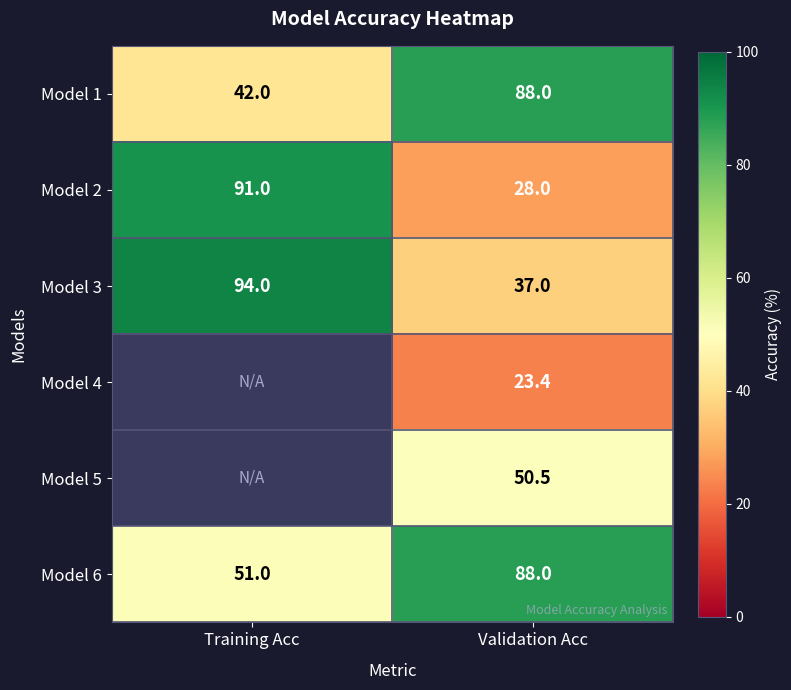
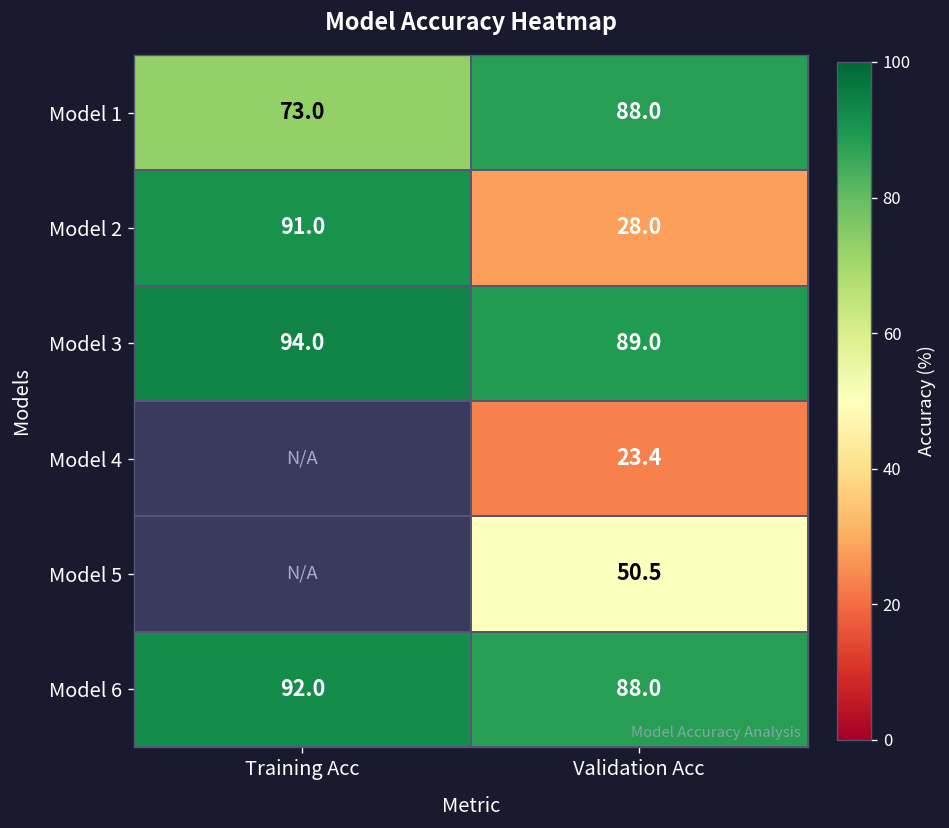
  {
    "Model 1": {
-     "Training Acc": 42.0,
+     "Training Acc": 73.0,
      "Validation Acc": 88.0
    },
    "Model 2": {
      "Training Acc": 91.0,
      "Validation Acc": 28.0
    },
    "Model 3": {
      "Training Acc": 94.0,
-     "Validation Acc": 37.0
+     "Validation Acc": 89.0
    },
    "Model 4": {
      "Validation Acc": 23.4
    },
    "Model 5": {
      "Validation Acc": 50.5
    },
    "Model 6": {
-     "Training Acc": 51.0
+     "Training Acc": 92.0
    }
  }
